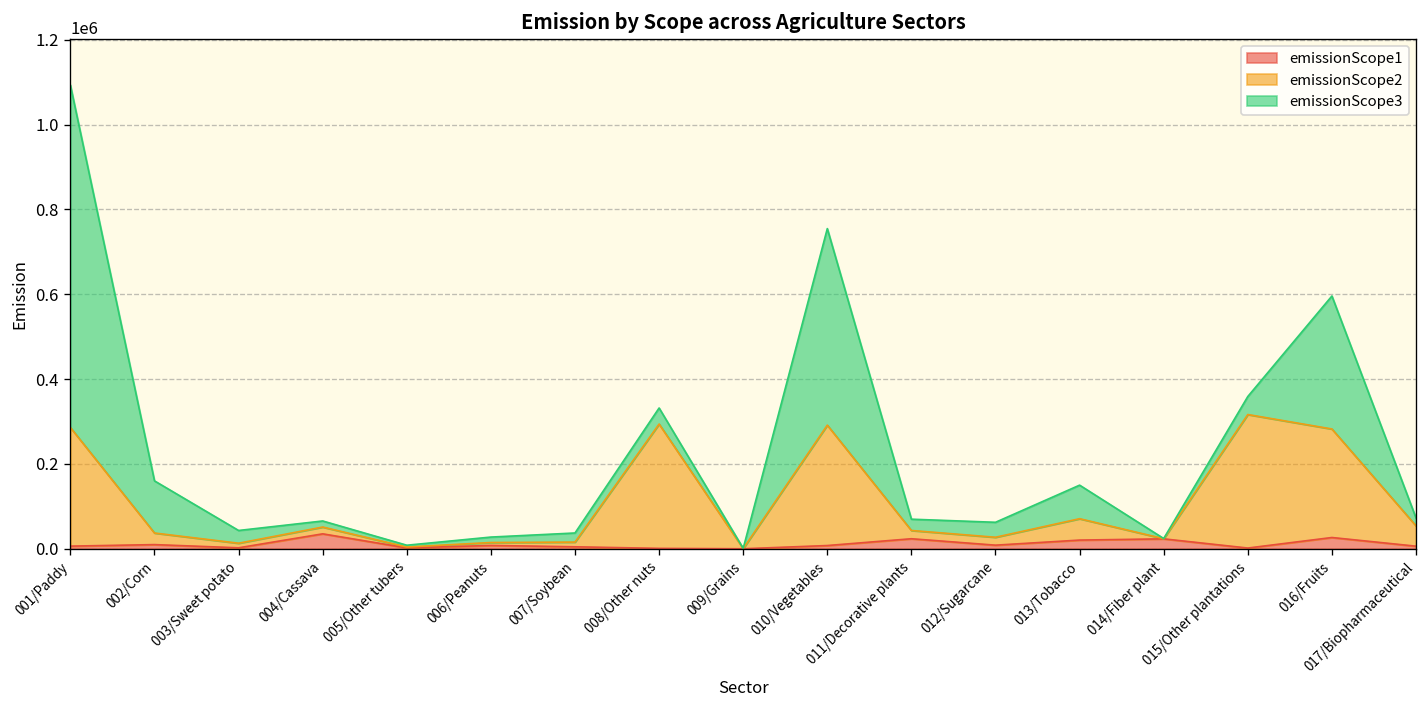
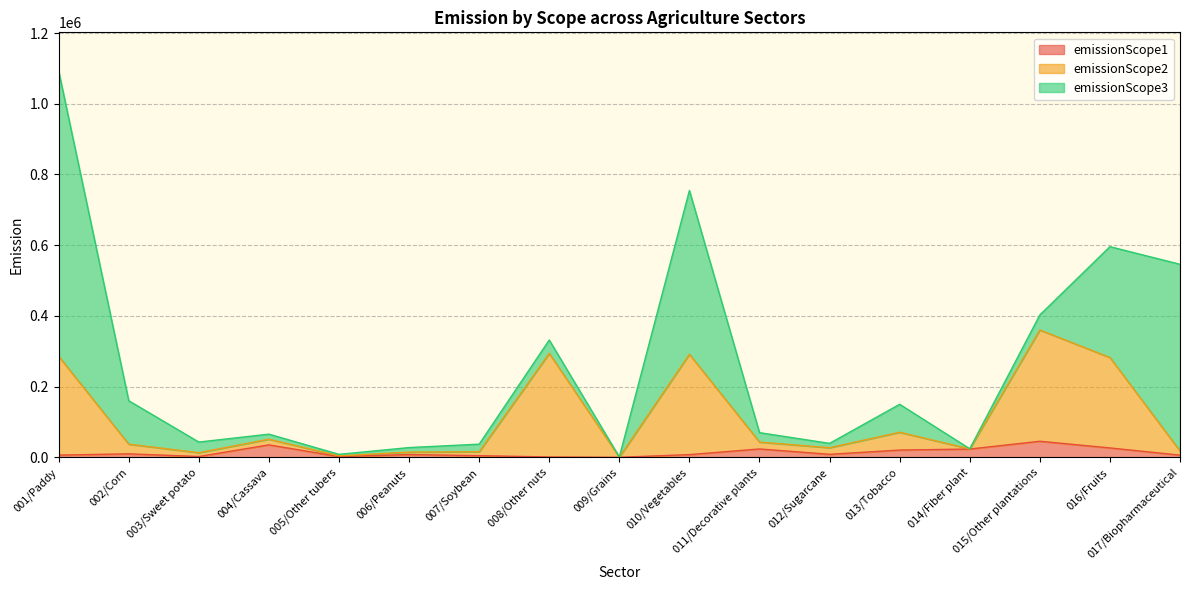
  {
    "emissionScope1": {
      "001/Paddy": 10000,
      "002/Corn": 10000,
      "003/Sweet potato": 0,
      "004/Cassava": 40000,
      "007/Soybean": 0,
      "008/Other nuts": 0,
      "010/Vegetables": 10000,
      "011/Decorative plants": 20000,
      "012/Sugarcane": 10000,
      "013/Tobacco": 20000,
-     "015/Other plantations": 0,
+     "015/Other plantations": 50000,
      "016/Fruits": 30000,
      "017/Biopharmaceutical": 10000
    },
    "emissionScope2": {
      "001/Paddy": 280000,
      "002/Corn": 30000,
      "003/Sweet potato": 10000,
      "004/Cassava": 20000,
      "007/Soybean": 10000,
      "008/Other nuts": 290000,
      "010/Vegetables": 280000,
      "011/Decorative plants": 20000,
      "012/Sugarcane": 20000,
      "013/Tobacco": 50000,
      "015/Other plantations": 310000,
      "016/Fruits": 260000,
-     "017/Biopharmaceutical": 50000
+     "017/Biopharmaceutical": 10000
    },
    "emissionScope3": {
      "001/Paddy": 810000,
      "002/Corn": 120000,
      "003/Sweet potato": 30000,
      "004/Cassava": 10000,
      "006/Peanuts": 10000,
      "007/Soybean": 20000,
      "008/Other nuts": 40000,
      "010/Vegetables": 460000,
      "011/Decorative plants": 30000,
-     "012/Sugarcane": 40000,
+     "012/Sugarcane": 10000,
      "013/Tobacco": 80000,
      "015/Other plantations": 40000,
      "016/Fruits": 310000,
-     "017/Biopharmaceutical": 20000
+     "017/Biopharmaceutical": 530000
    }
  }
